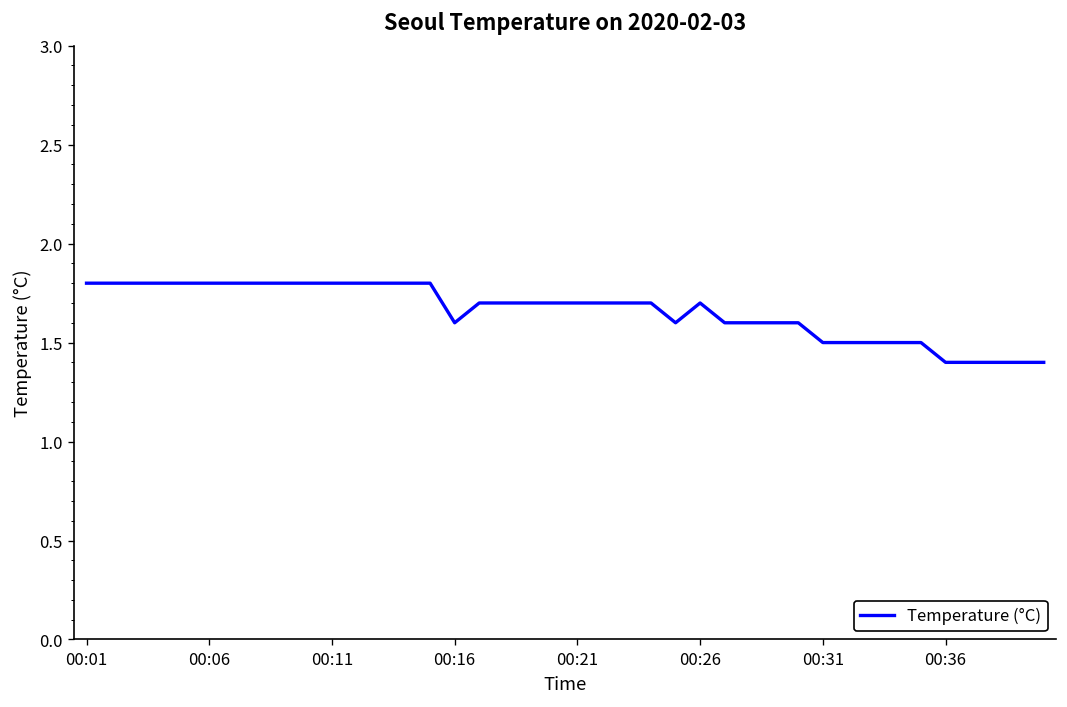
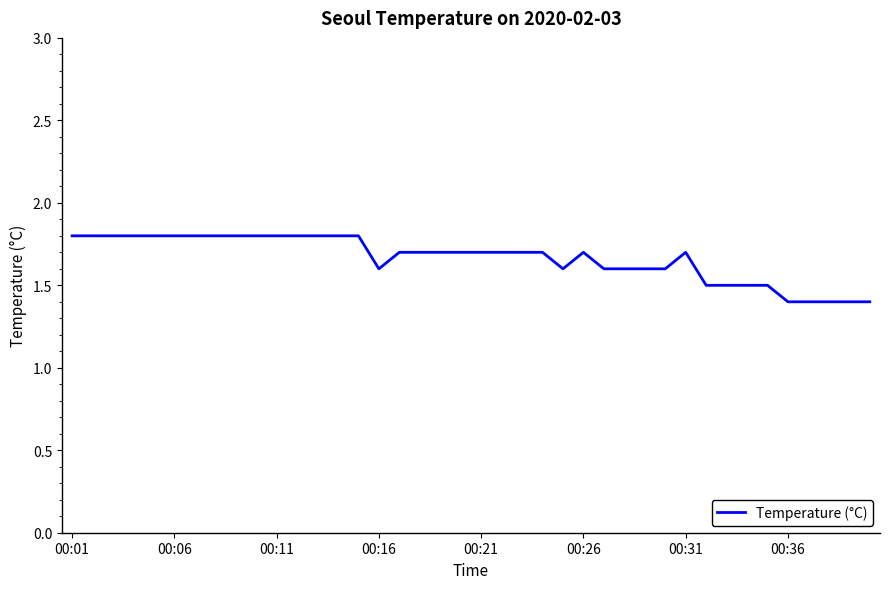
  {
    "00:01": 1.8,
    "00:06": 1.8,
    "00:11": 1.8,
    "00:16": 1.6,
    "00:21": 1.7,
    "00:26": 1.7,
-   "00:31": 1.5,
+   "00:31": 1.7,
    "00:36": 1.4
  }
